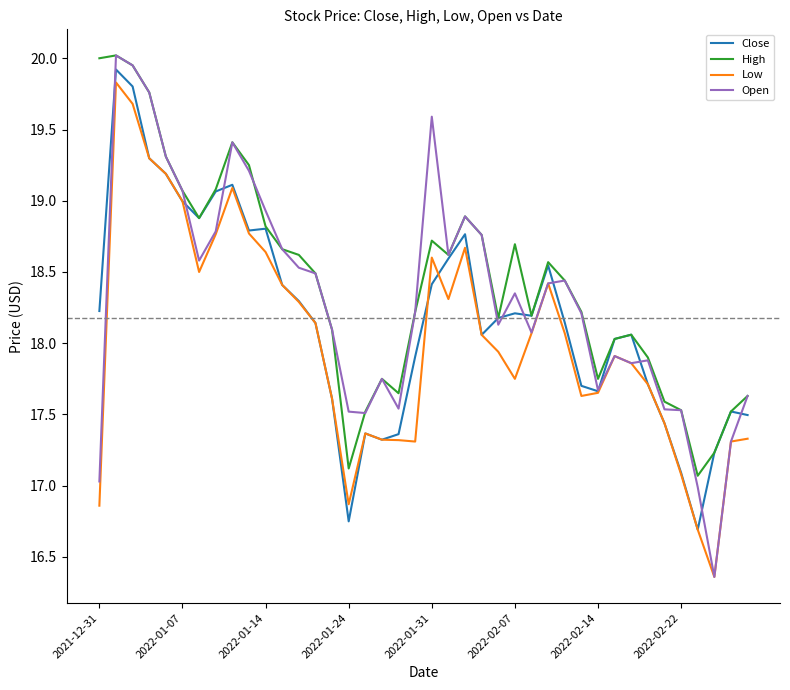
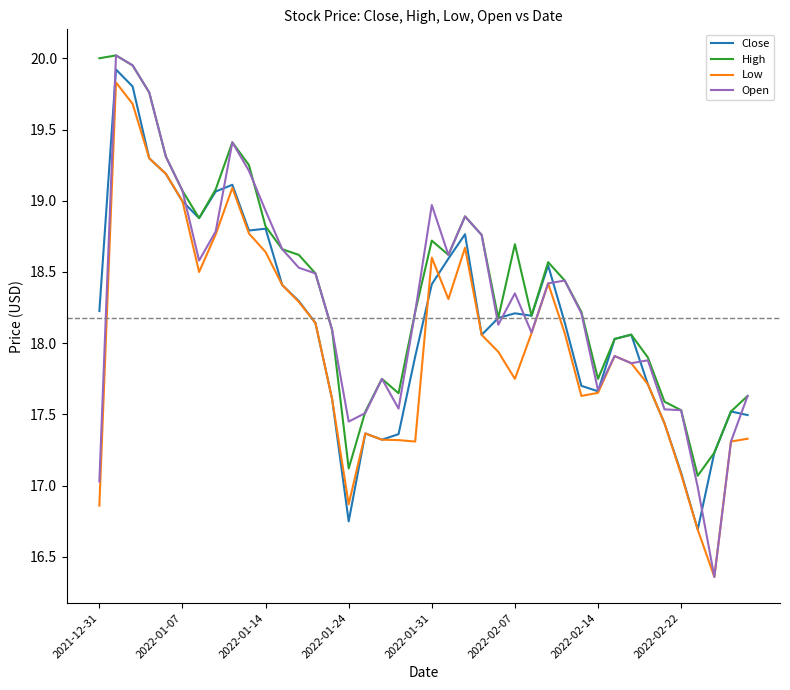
  {
    "Close": {
      "2021-12-31": 18.23,
      "2022-01-24": 16.75,
      "2022-01-31": 18.41,
      "2022-02-07": 18.21
    },
    "High": {
      "2021-12-31": 20.00,
      "2022-01-24": 17.12,
      "2022-01-31": 18.72,
      "2022-02-07": 18.70,
      "2022-02-14": 17.75
    },
    "Low": {
      "2021-12-31": 16.86,
      "2022-01-14": 18.64,
      "2022-01-24": 16.87,
      "2022-01-31": 18.60,
      "2022-02-07": 17.75
    },
    "Open": {
      "2021-12-31": 17.03,
      "2022-01-14": 18.93,
-     "2022-01-24": 17.52,
-     "2022-01-31": 19.59,
+     "2022-01-24": 17.45,
+     "2022-01-31": 18.97,
      "2022-02-07": 18.35
    }
  }
